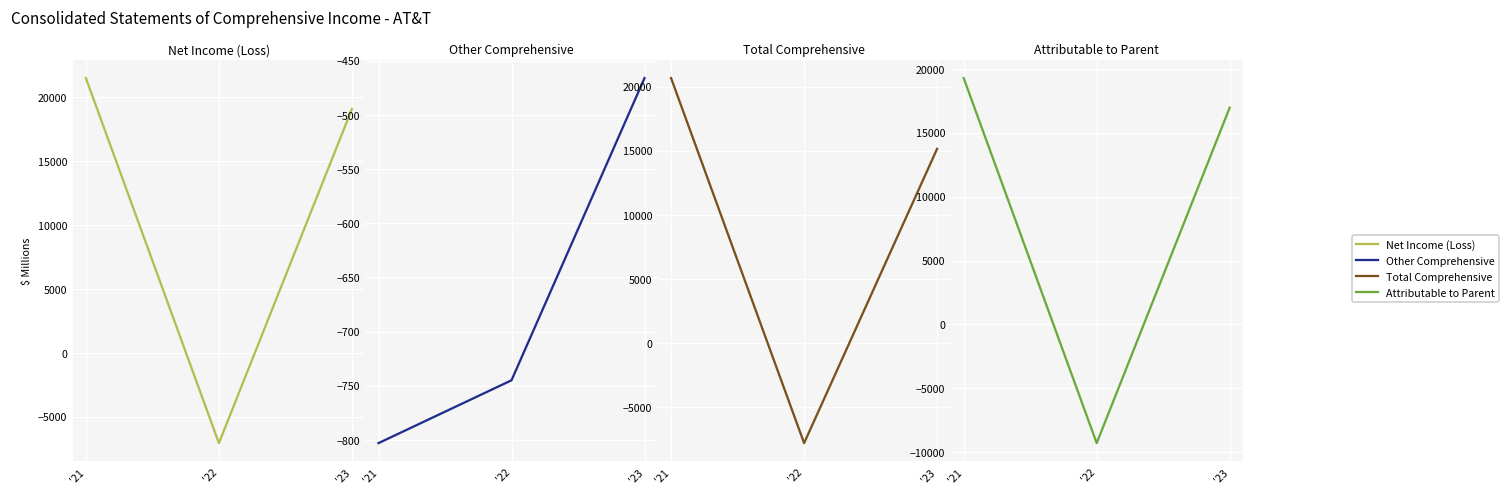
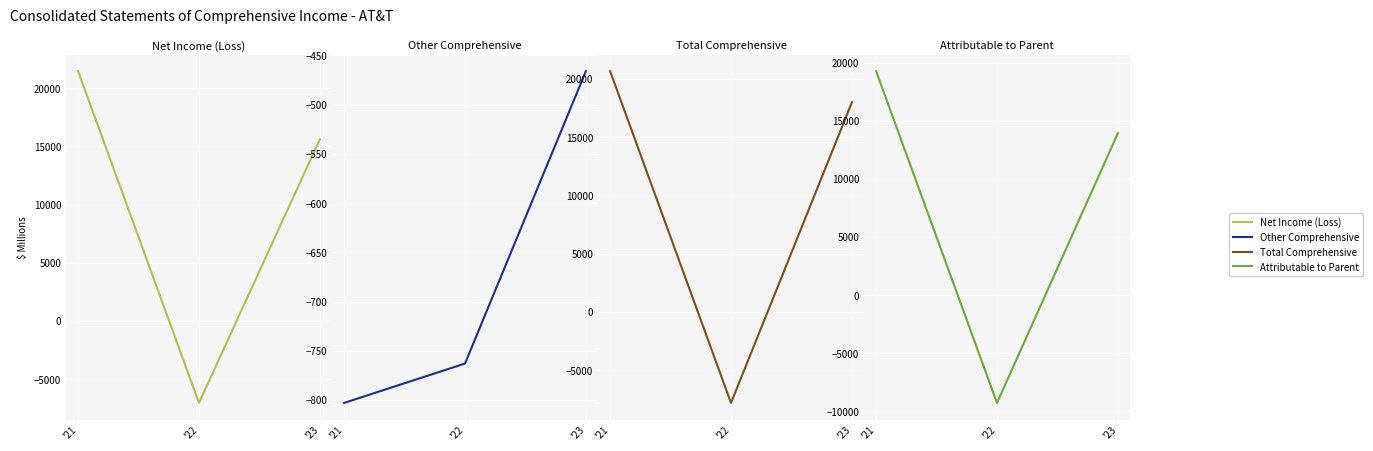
  {
    "Net Income (Loss)": {
      "'21": 21500,
      "'22": -7100,
-     "'23": 19100
+     "'23": 15600
    },
    "Other Comprehensive": {
      "'21": -800,
-     "'22": -750,
+     "'22": -760,
      "'23": -470
    },
    "Total Comprehensive": {
      "'21": 20700,
      "'22": -7800,
-     "'23": 15200
+     "'23": 18000
    },
    "Attributable to Parent": {
      "'21": 19300,
      "'22": -9300,
-     "'23": 17000
+     "'23": 13900
    }
  }
